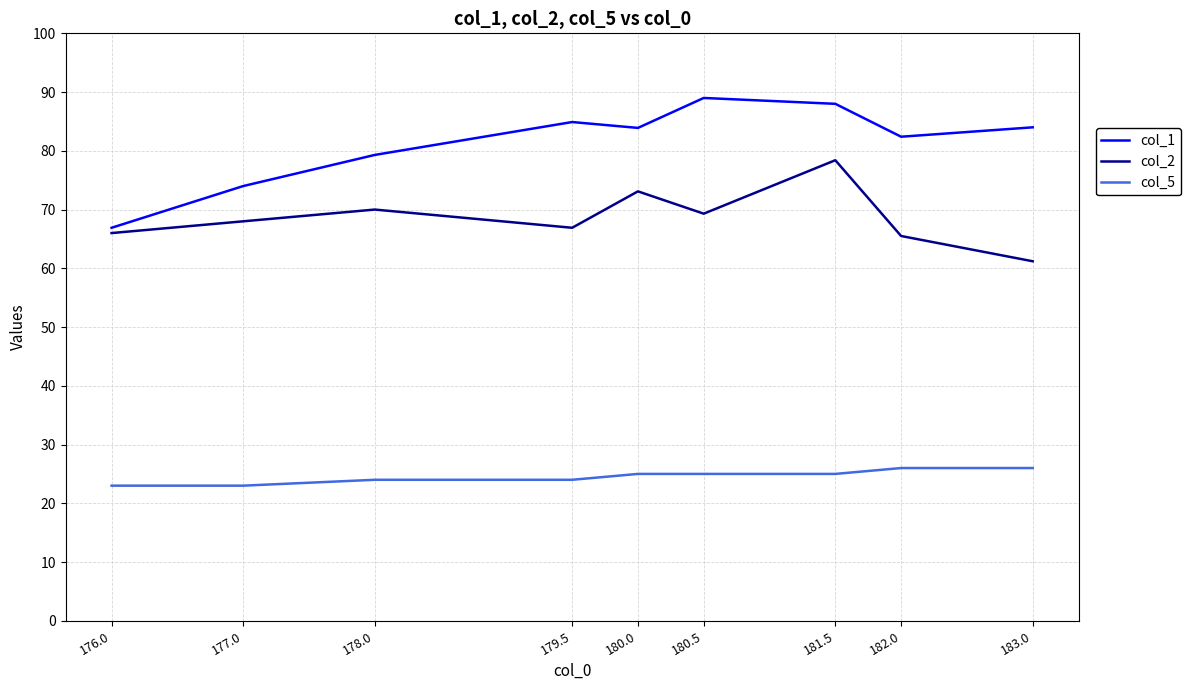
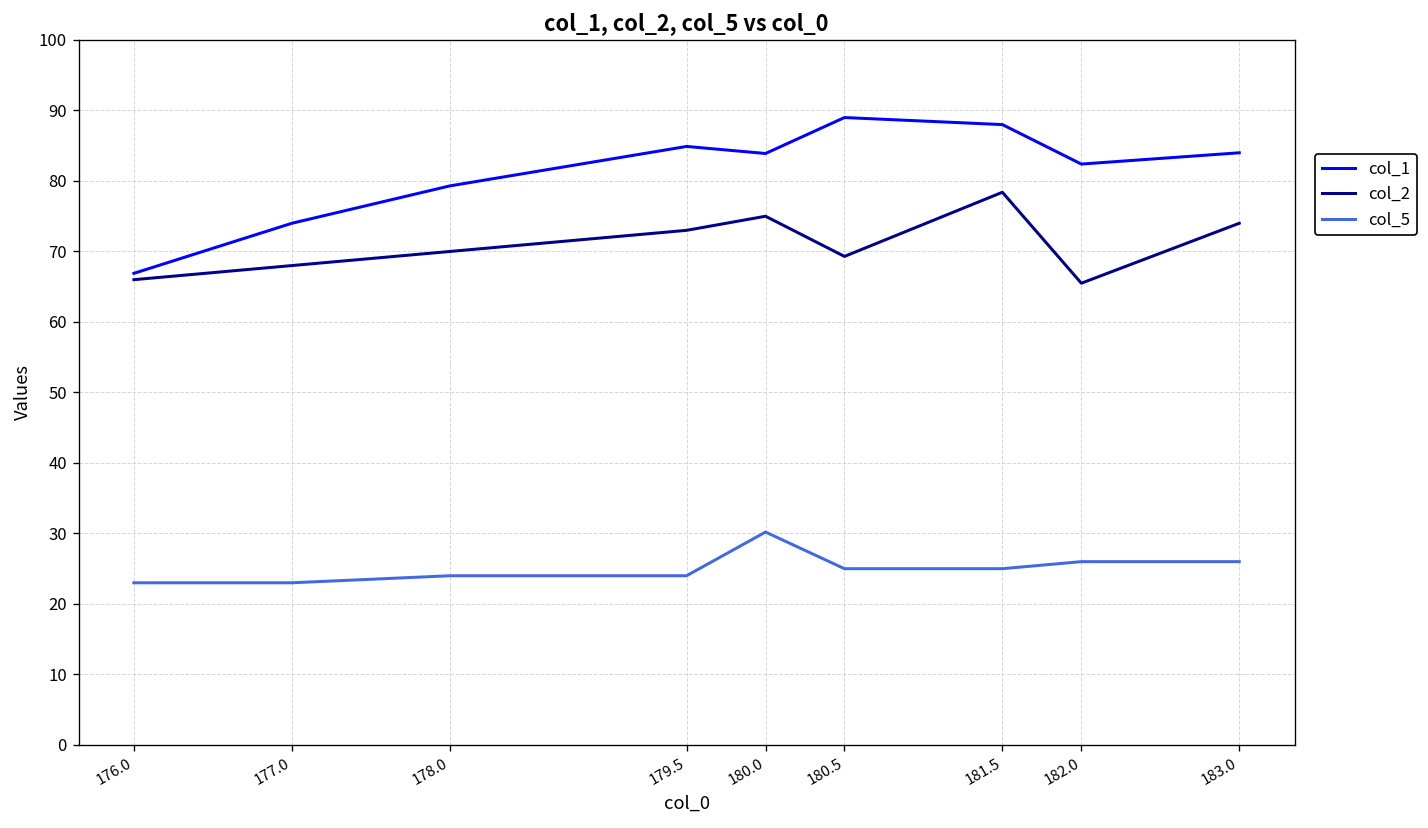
  {
    "col_1": {
      "176.0": 67,
      "177.0": 74,
      "178.0": 79,
      "179.5": 85,
      "180.0": 84,
      "180.5": 89,
      "181.5": 88,
      "182.0": 82,
      "183.0": 84
    },
    "col_2": {
      "176.0": 66,
      "177.0": 68,
      "178.0": 70,
-     "179.5": 67,
-     "180.0": 73,
+     "179.5": 73,
+     "180.0": 75,
      "180.5": 69,
      "181.5": 78,
      "182.0": 66,
-     "183.0": 61
+     "183.0": 74
    },
    "col_5": {
      "176.0": 23,
      "177.0": 23,
      "178.0": 24,
      "179.5": 24,
-     "180.0": 25,
+     "180.0": 30,
      "180.5": 25,
      "181.5": 25,
      "182.0": 26,
      "183.0": 26
    }
  }
